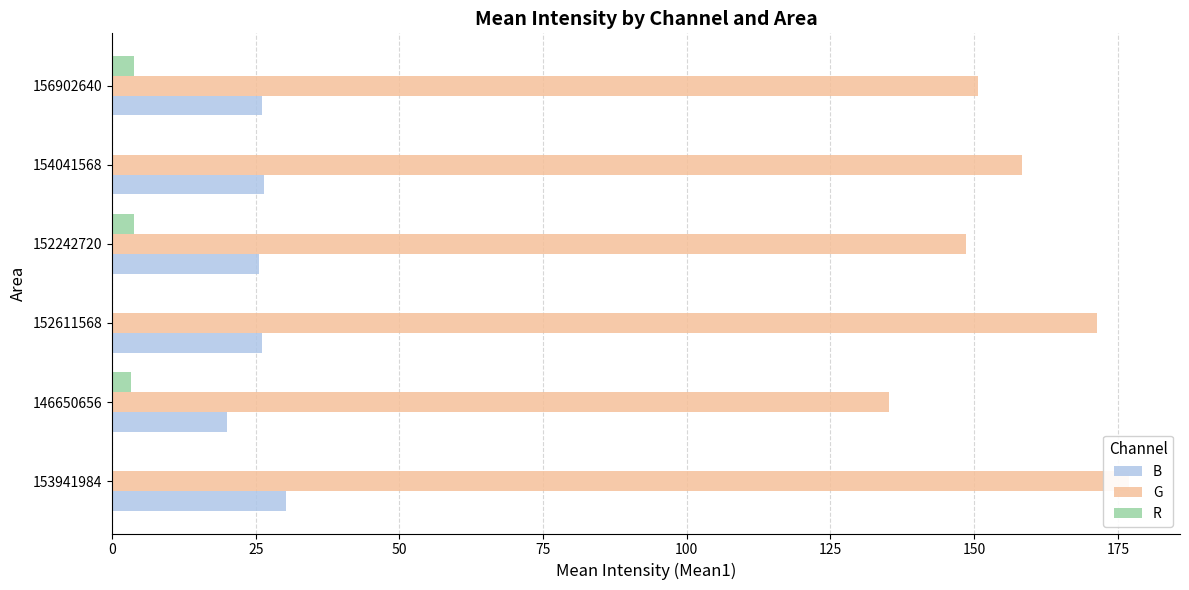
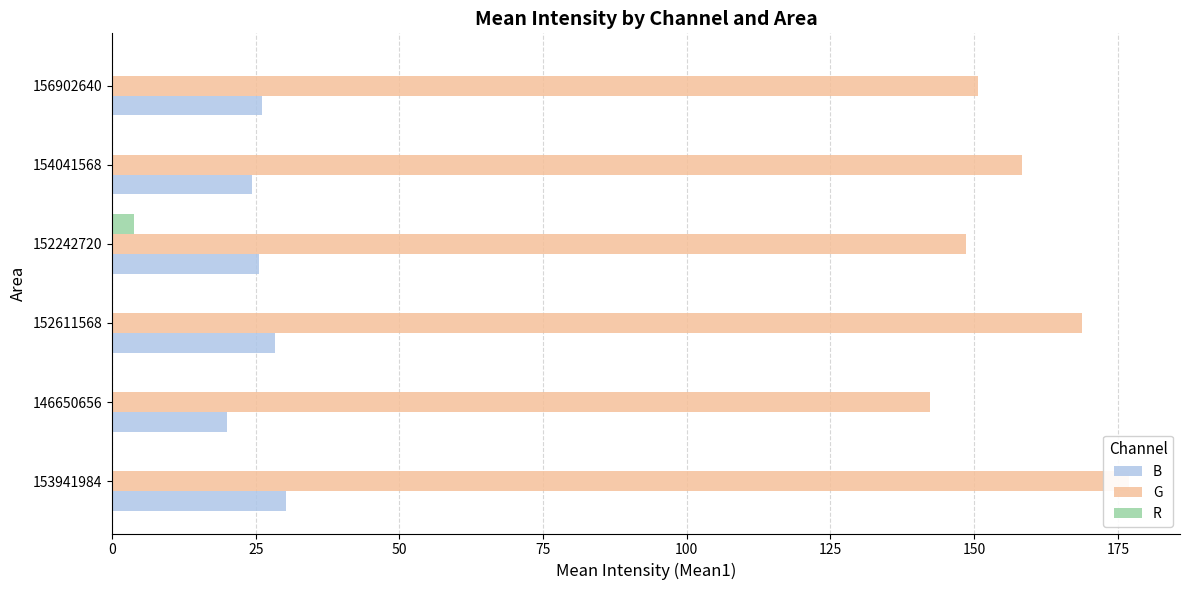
  {
    "B": {
      "156902640": 26,
-     "154041568": 26,
+     "154041568": 24,
      "152242720": 26,
-     "152611568": 26,
+     "152611568": 28,
      "146650656": 20,
      "153941984": 30
    },
    "G": {
      "156902640": 151,
      "154041568": 158,
      "152242720": 149,
-     "152611568": 171,
-     "146650656": 135
+     "152611568": 169,
+     "146650656": 142
    },
    "R": {
-     "156902640": 4,
+     "156902640": 0,
      "152242720": 4,
-     "146650656": 3
+     "146650656": 0
    }
  }
